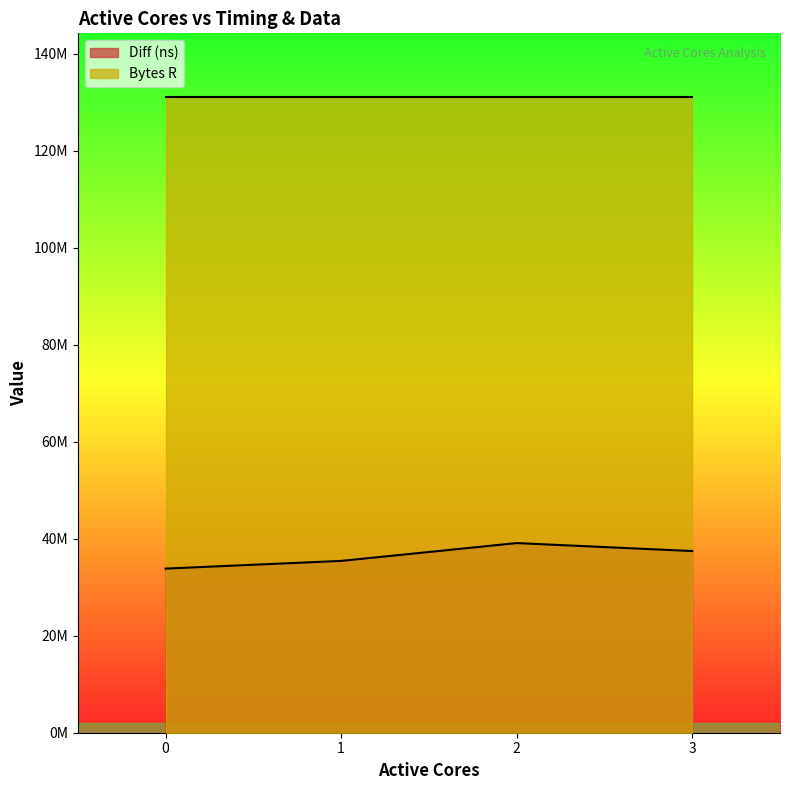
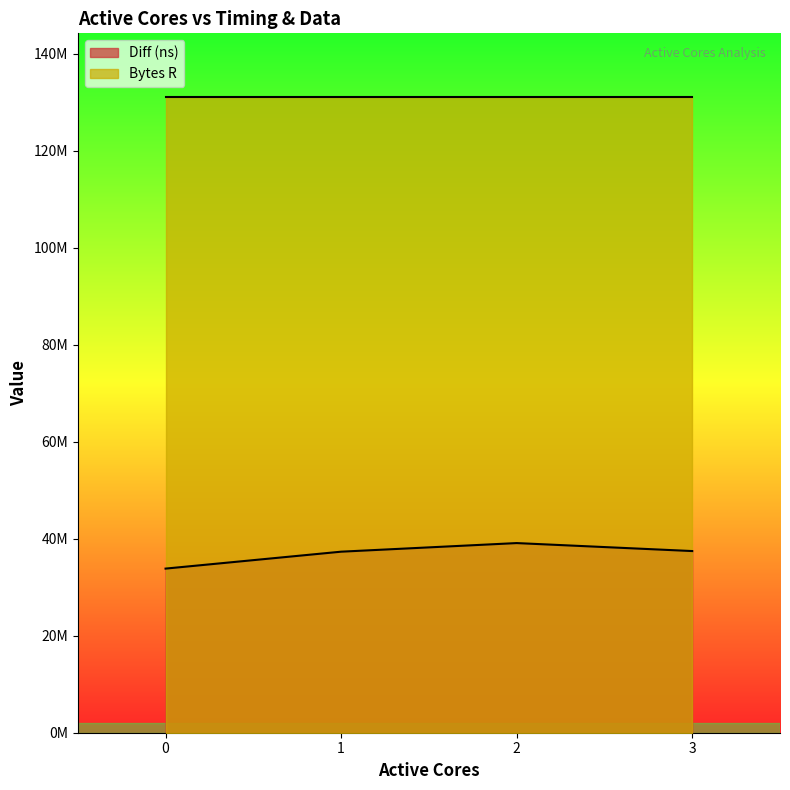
  {
    "Diff (ns)": {
      "0": 34000000,
-     "1": 35000000,
+     "1": 37000000,
      "2": 39000000,
      "3": 37000000
    },
    "Bytes R": {
      "0": 131000000,
      "1": 131000000,
      "2": 131000000,
      "3": 131000000
    }
  }
